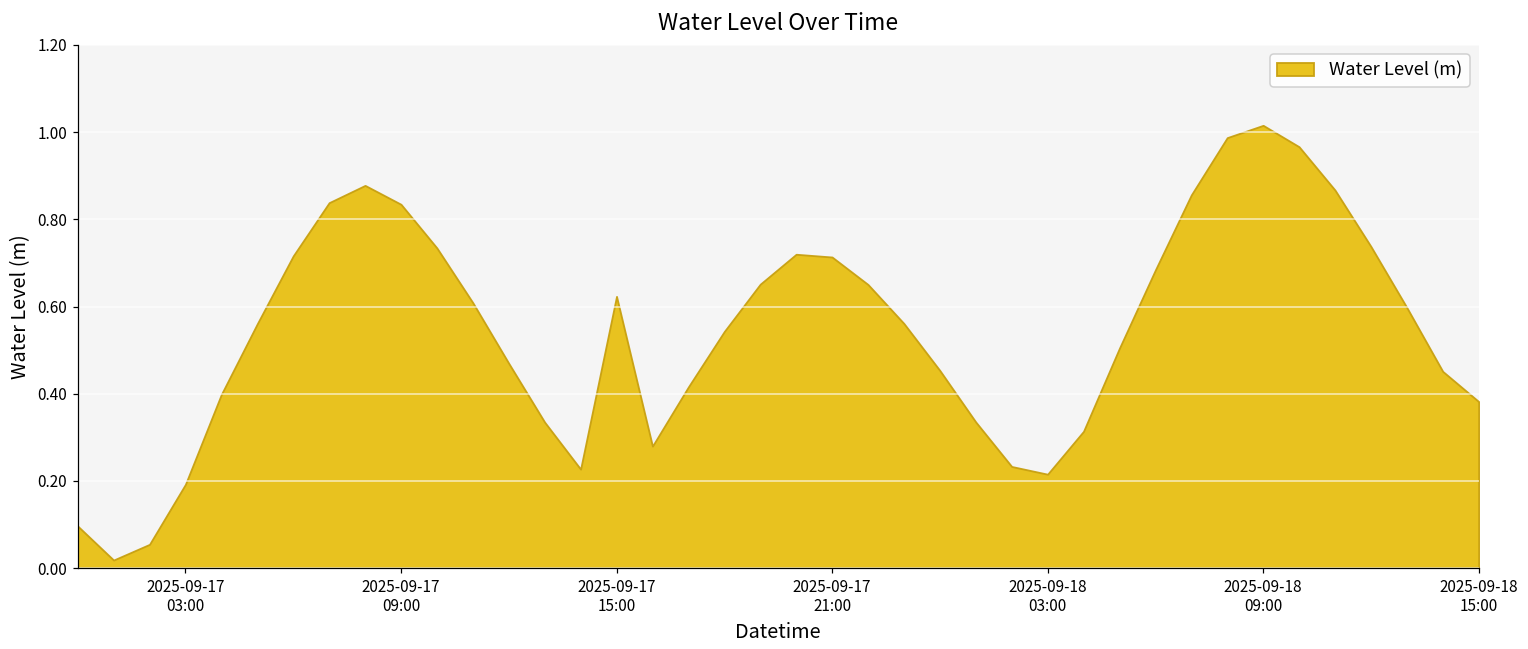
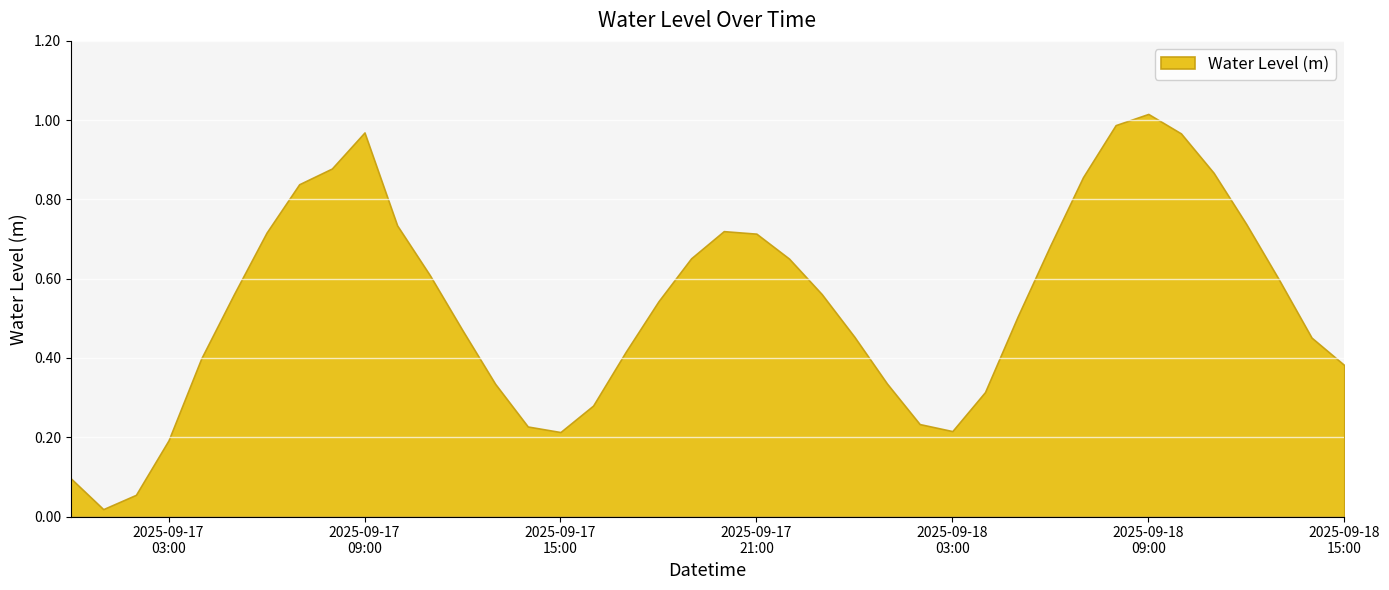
  {
    "2025-09-17 03:00": 0.19,
-   "2025-09-17 09:00": 0.83,
-   "2025-09-17 15:00": 0.62,
+   "2025-09-17 09:00": 0.97,
+   "2025-09-17 15:00": 0.21,
    "2025-09-17 21:00": 0.71,
    "2025-09-18 03:00": 0.22,
    "2025-09-18 09:00": 1.02,
    "2025-09-18 15:00": 0.38
  }
